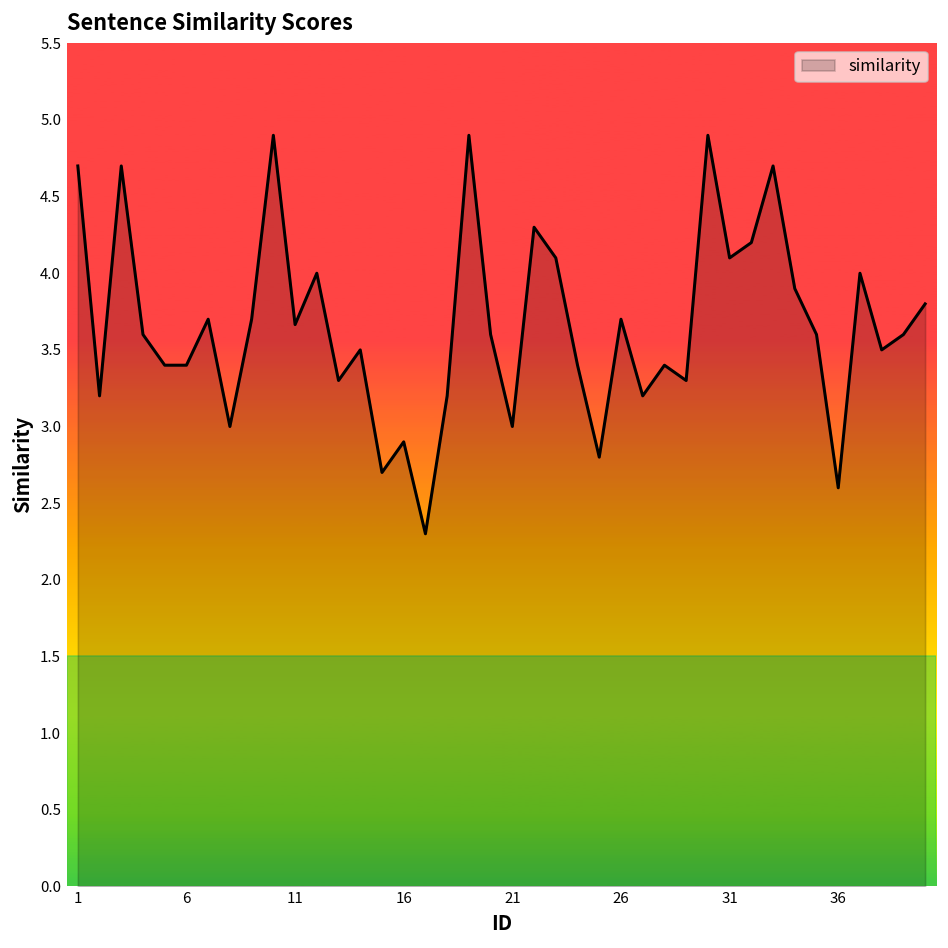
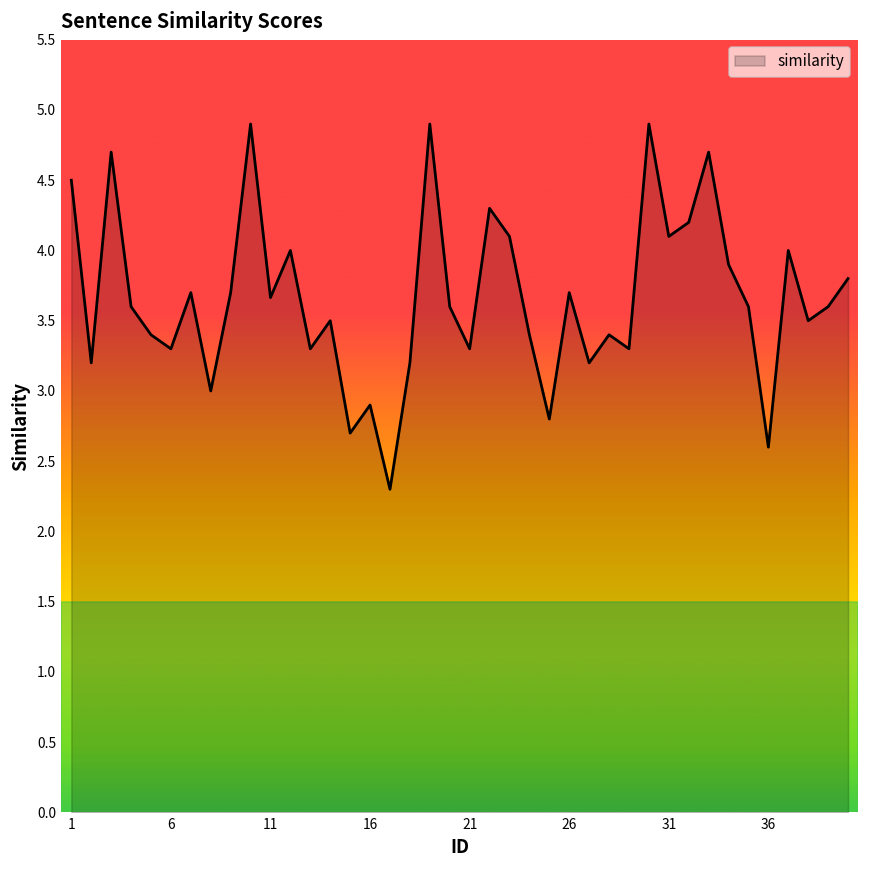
  {
-   "1": 4.7,
-   "6": 3.4,
+   "1": 4.5,
+   "6": 3.3,
    "11": 3.67,
    "16": 2.9,
-   "21": 3.0,
+   "21": 3.3,
    "26": 3.7,
    "31": 4.1,
    "36": 2.6
  }
